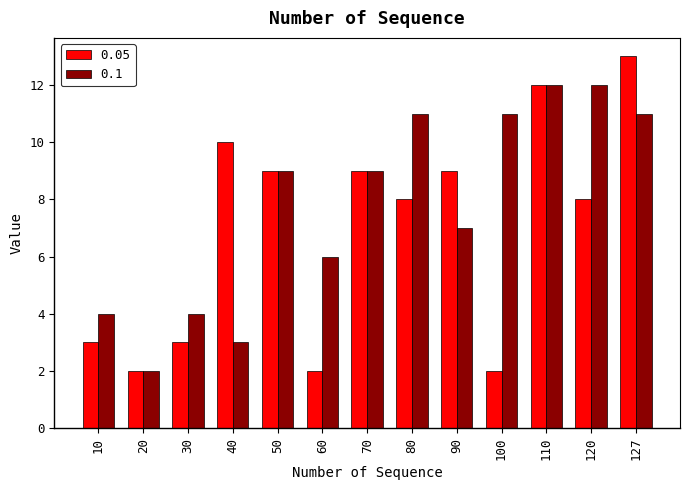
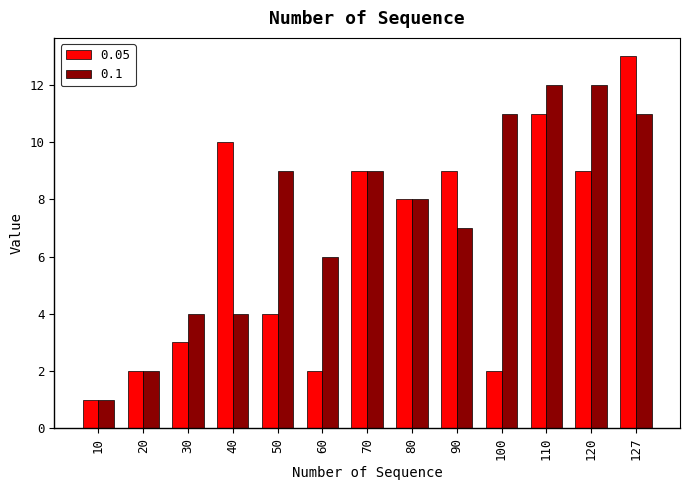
  {
    "0.05": {
-     "10": 3,
+     "10": 1,
      "20": 2,
      "30": 3,
      "40": 10,
-     "50": 9,
+     "50": 4,
      "60": 2,
      "70": 9,
      "80": 8,
      "90": 9,
      "100": 2,
-     "110": 12,
-     "120": 8,
+     "110": 11,
+     "120": 9,
      "127": 13
    },
    "0.1": {
-     "10": 4,
+     "10": 1,
      "20": 2,
      "30": 4,
-     "40": 3,
+     "40": 4,
      "50": 9,
      "60": 6,
      "70": 9,
-     "80": 11,
+     "80": 8,
      "90": 7,
      "100": 11,
      "110": 12,
      "120": 12,
      "127": 11
    }
  }
